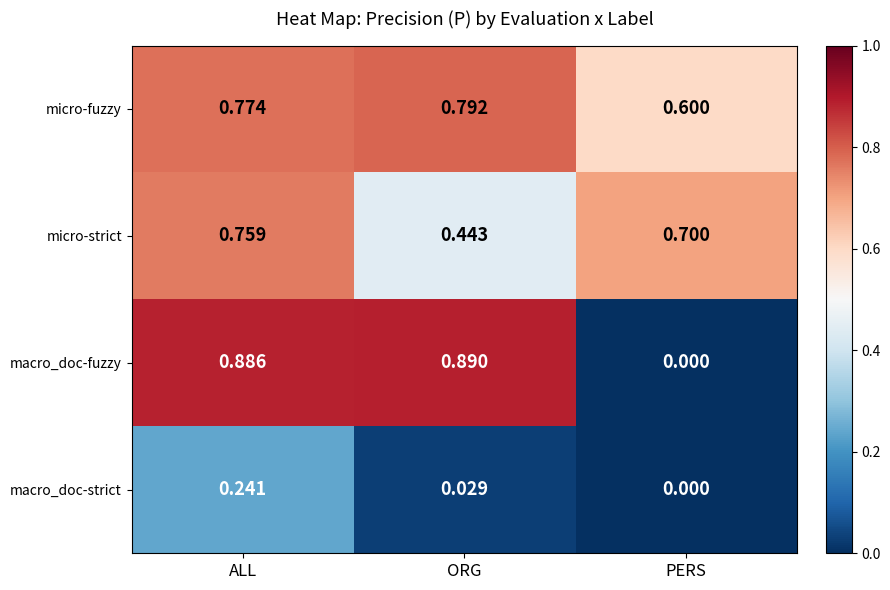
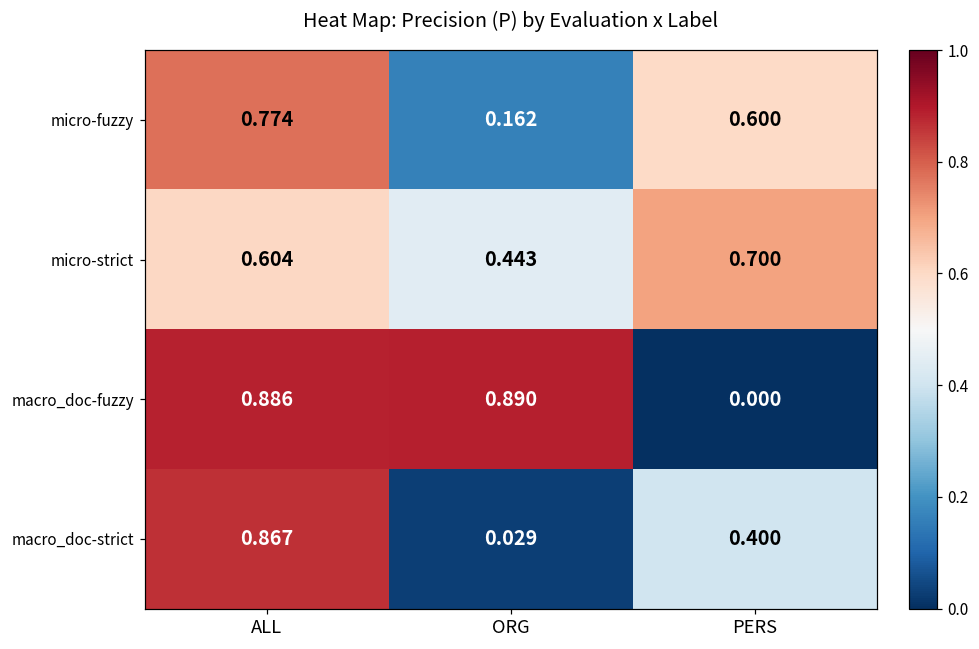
  {
    "micro-fuzzy": {
      "ALL": 0.774,
-     "ORG": 0.792,
+     "ORG": 0.162,
      "PERS": 0.600
    },
    "micro-strict": {
-     "ALL": 0.759,
+     "ALL": 0.604,
      "ORG": 0.443,
      "PERS": 0.700
    },
    "macro_doc-fuzzy": {
      "ALL": 0.886,
      "ORG": 0.890,
      "PERS": 0.000
    },
    "macro_doc-strict": {
-     "ALL": 0.241,
+     "ALL": 0.867,
      "ORG": 0.029,
-     "PERS": 0.000
+     "PERS": 0.400
    }
  }
